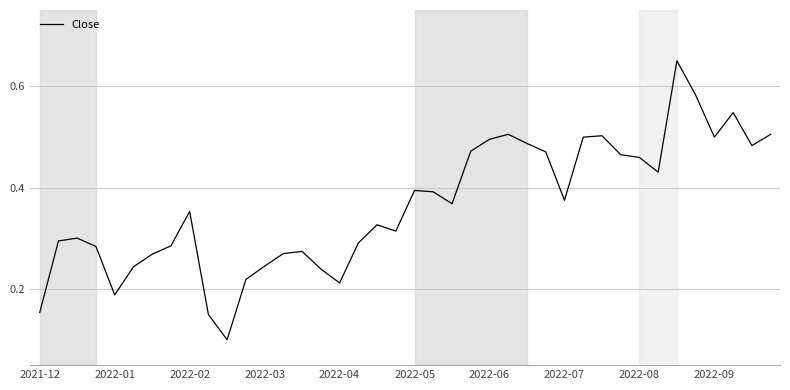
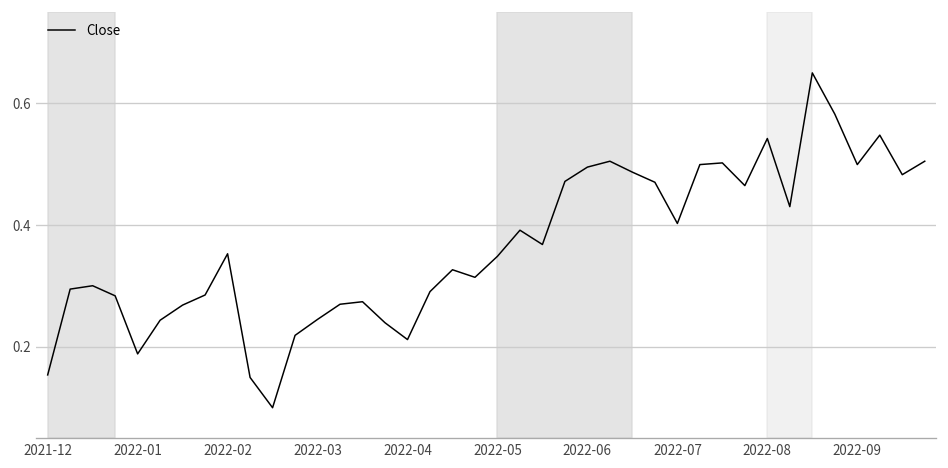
  {
    "2021-12": 0.15,
    "2022-01": 0.19,
    "2022-02": 0.35,
    "2022-03": 0.25,
    "2022-04": 0.21,
-   "2022-05": 0.39,
+   "2022-05": 0.35,
    "2022-06": 0.50,
-   "2022-07": 0.38,
-   "2022-08": 0.46,
+   "2022-07": 0.40,
+   "2022-08": 0.54,
    "2022-09": 0.50
  }
